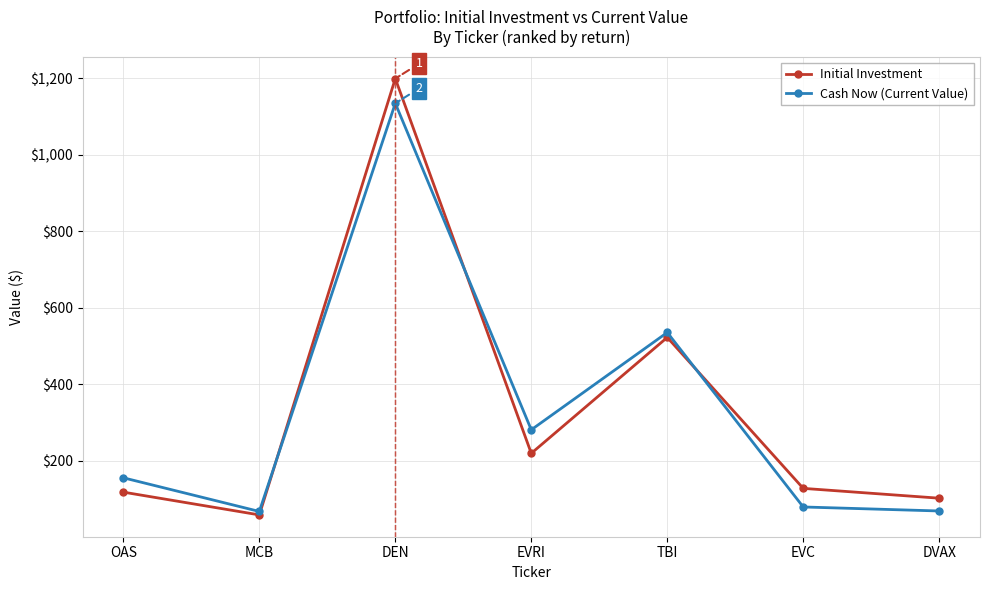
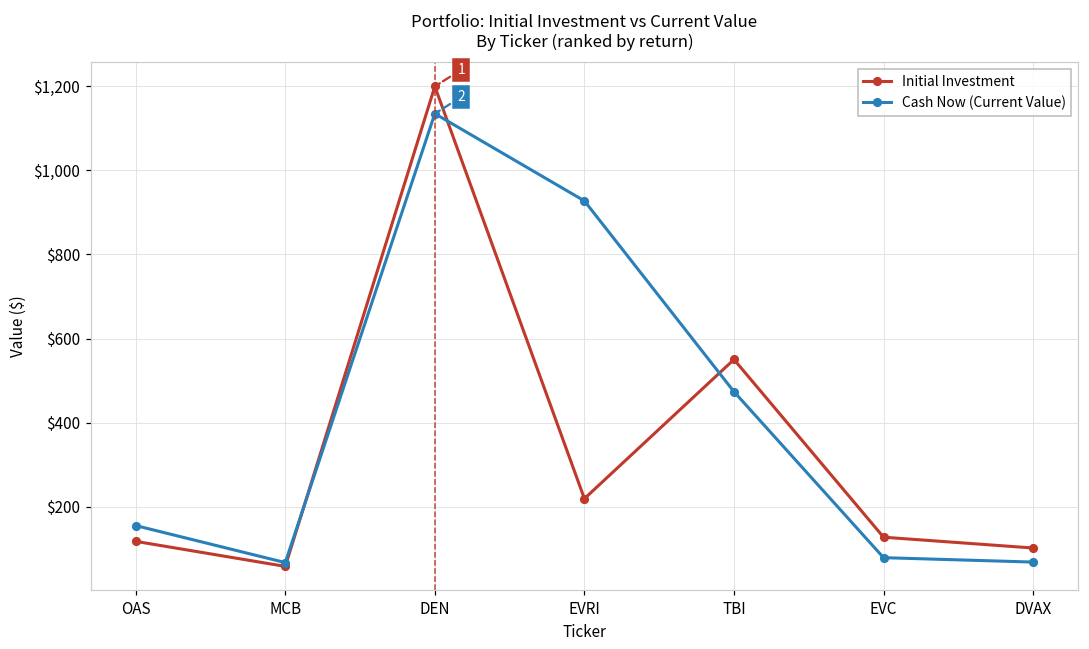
  {
    "Initial Investment": {
      "OAS": "$120",
      "MCB": "$60",
      "DEN": "$1,200",
      "EVRI": "$220",
-     "TBI": "$520",
+     "TBI": "$550",
      "EVC": "$130",
      "DVAX": "$100"
    },
    "Cash Now (Current Value)": {
      "OAS": "$160",
      "MCB": "$70",
-     "EVRI": "$280",
-     "TBI": "$540",
+     "EVRI": "$930",
+     "TBI": "$470",
      "EVC": "$80",
      "DVAX": "$70"
    }
  }
